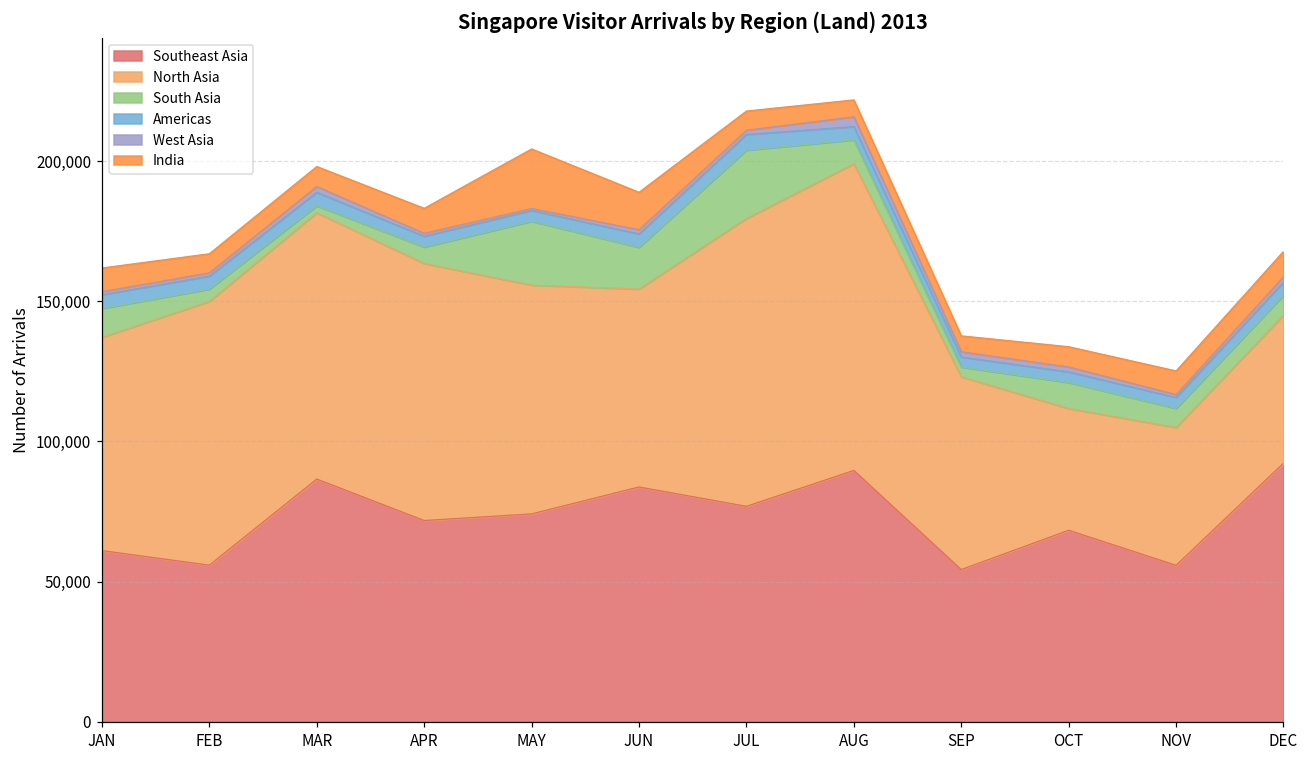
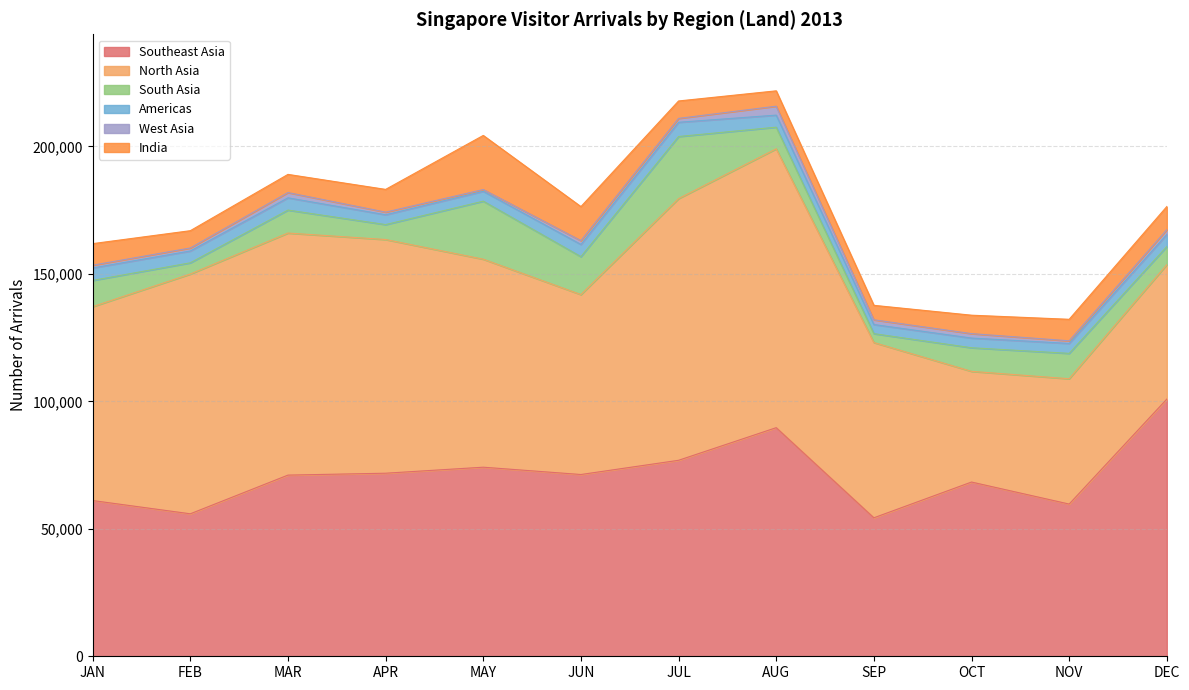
  {
    "Southeast Asia": {
      "JAN": "61,000",
      "FEB": "56,000",
-     "MAR": "87,000",
+     "MAR": "71,000",
      "APR": "72,000",
      "MAY": "74,000",
-     "JUN": "84,000",
+     "JUN": "71,000",
      "JUL": "77,000",
      "AUG": "90,000",
      "SEP": "54,000",
      "OCT": "68,000",
-     "NOV": "56,000",
-     "DEC": "92,000"
+     "NOV": "60,000",
+     "DEC": "101,000"
    },
    "South Asia": {
      "JAN": "10,000",
      "FEB": "4,000",
-     "MAR": "2,000",
+     "MAR": "9,000",
      "APR": "6,000",
      "MAY": "23,000",
      "JUN": "15,000",
      "JUL": "24,000",
      "AUG": "8,000",
      "SEP": "3,000",
      "OCT": "9,000",
-     "NOV": "7,000",
+     "NOV": "10,000",
      "DEC": "7,000"
    }
  }
